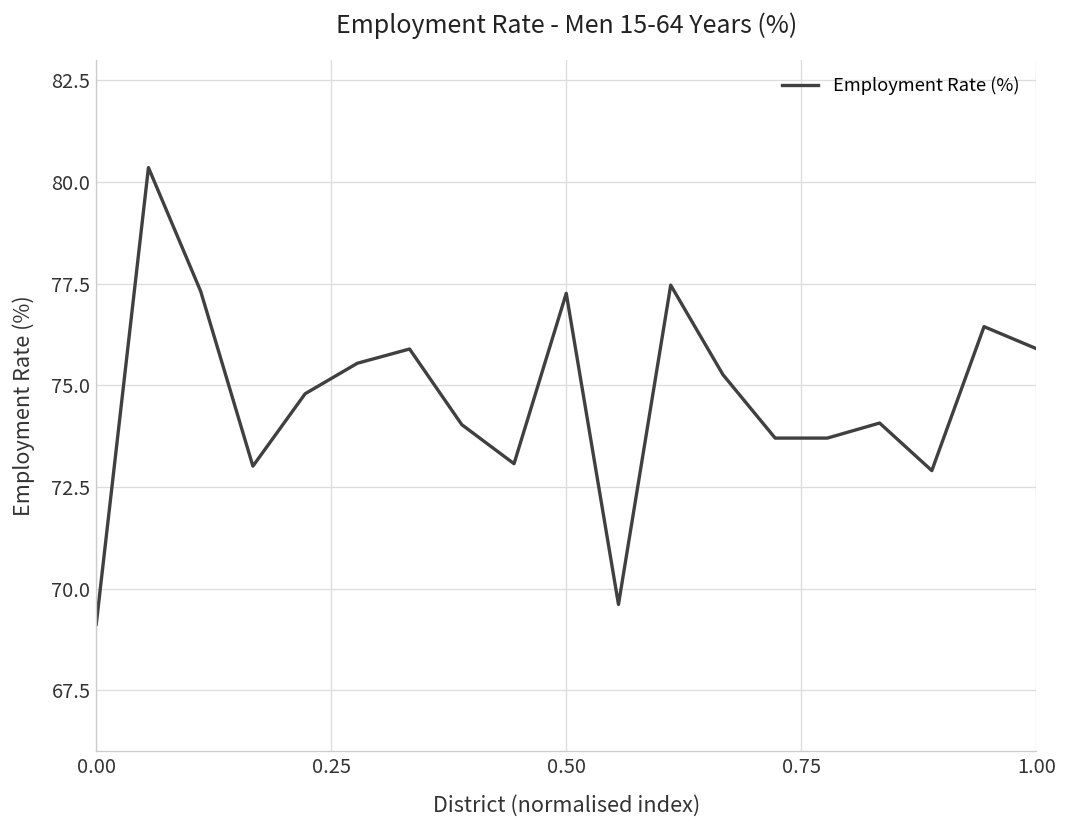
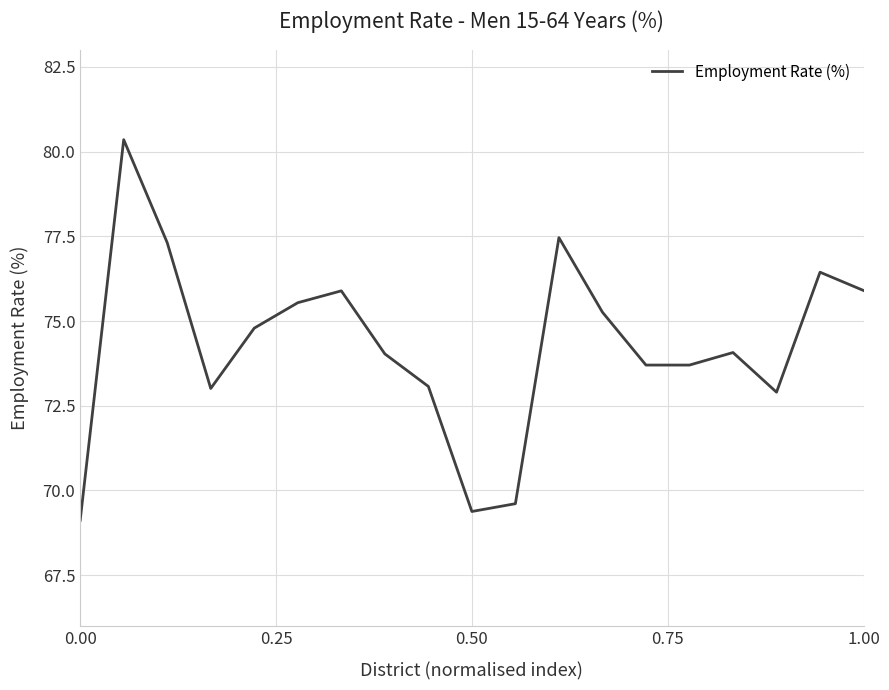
  {
    "0.00": 69.1,
-   "0.50": 77.3,
+   "0.50": 69.4,
    "1.00": 75.9
  }
